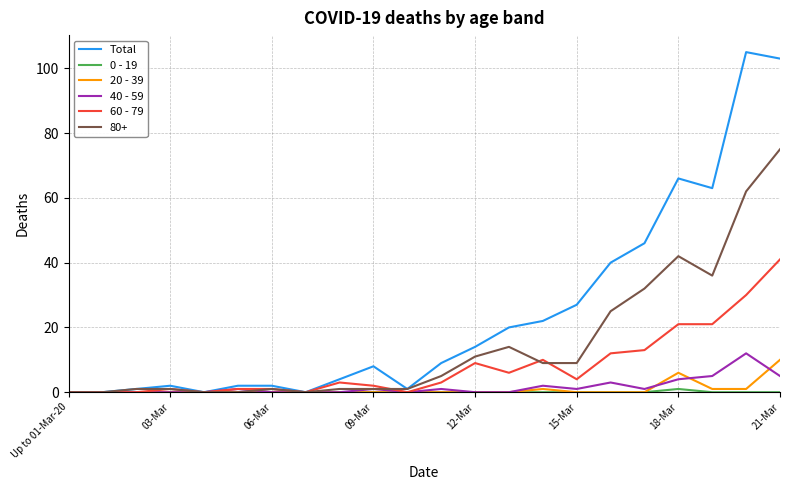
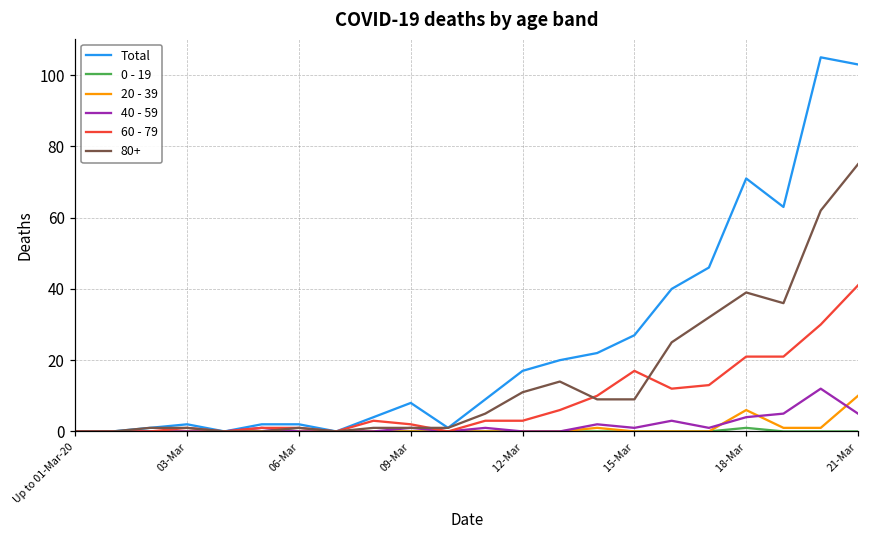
  {
    "Total": {
      "03-Mar": 2,
      "06-Mar": 2,
      "09-Mar": 8,
-     "12-Mar": 14,
+     "12-Mar": 17,
      "15-Mar": 27,
-     "18-Mar": 66,
+     "18-Mar": 71,
      "21-Mar": 103
    },
    "0 - 19": {
      "18-Mar": 1,
      "21-Mar": 0
    },
    "20 - 39": {
      "18-Mar": 6,
      "21-Mar": 10
    },
    "40 - 59": {
      "15-Mar": 1,
      "18-Mar": 4,
      "21-Mar": 5
    },
    "60 - 79": {
      "09-Mar": 2,
-     "12-Mar": 9,
-     "15-Mar": 4,
+     "12-Mar": 3,
+     "15-Mar": 17,
      "18-Mar": 21,
      "21-Mar": 41
    },
    "80+": {
      "12-Mar": 11,
      "15-Mar": 9,
-     "18-Mar": 42,
+     "18-Mar": 39,
      "21-Mar": 75
    }
  }
